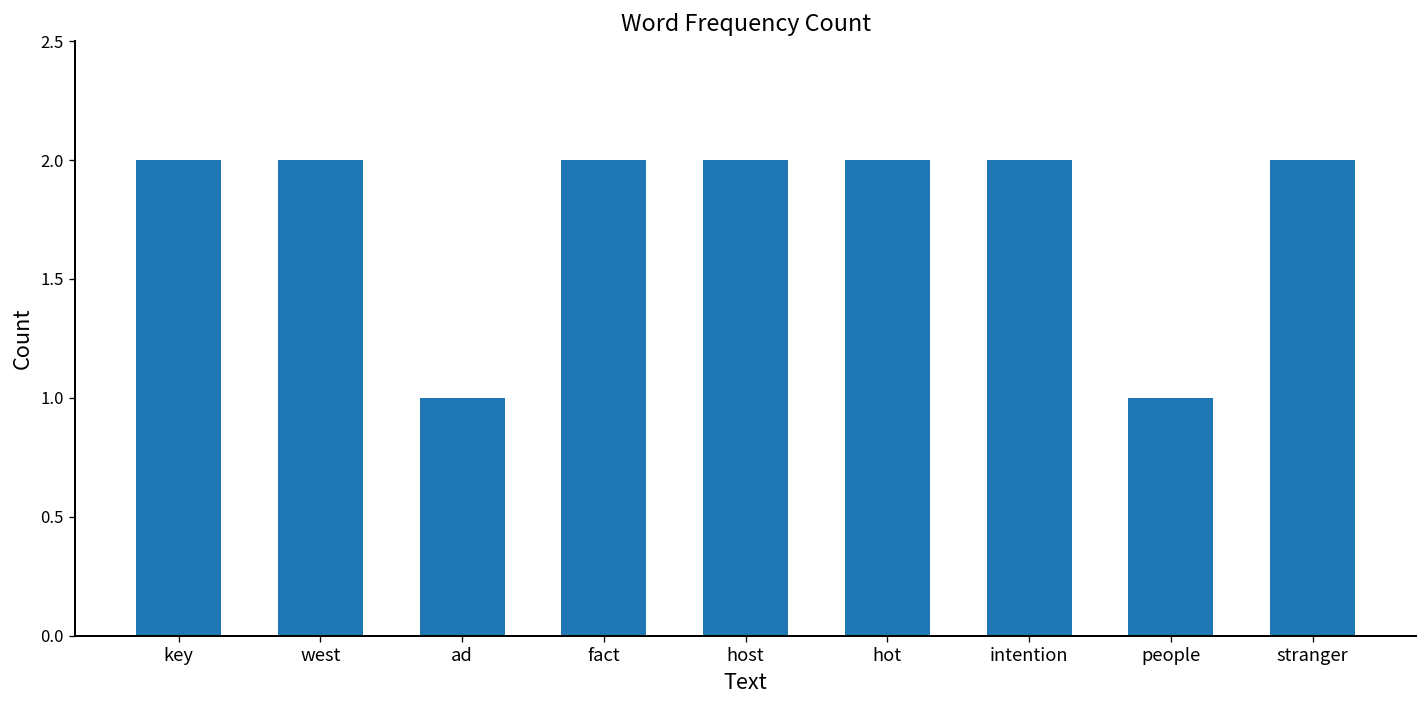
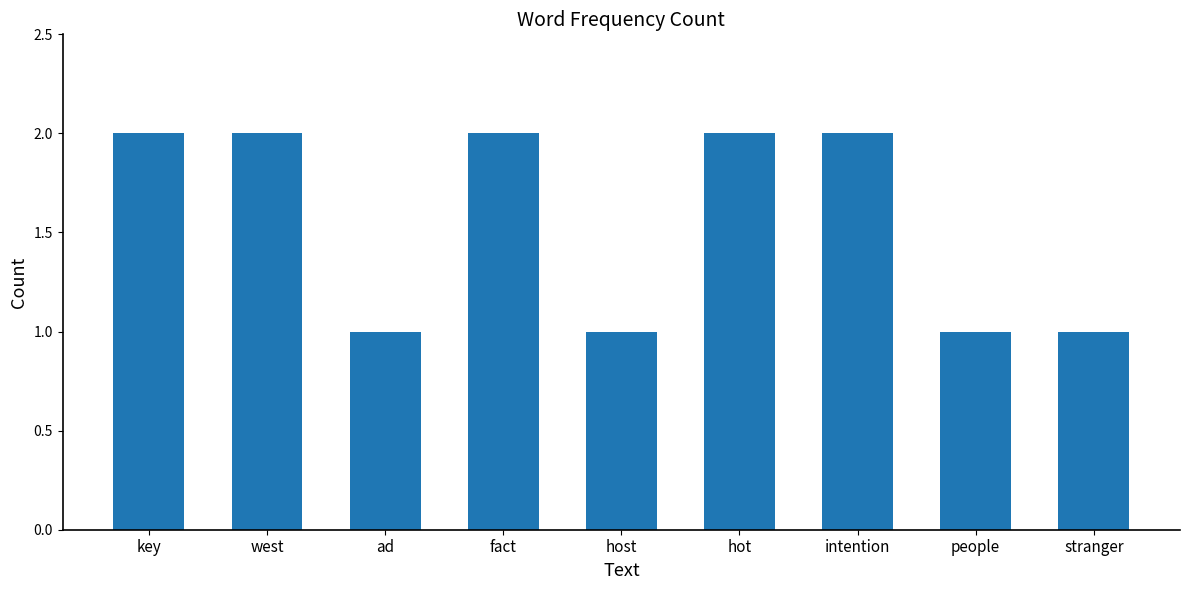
  {
    "key": 2,
    "west": 2,
    "ad": 1,
    "fact": 2,
-   "host": 2,
+   "host": 1,
    "hot": 2,
    "intention": 2,
    "people": 1,
-   "stranger": 2
+   "stranger": 1
  }
